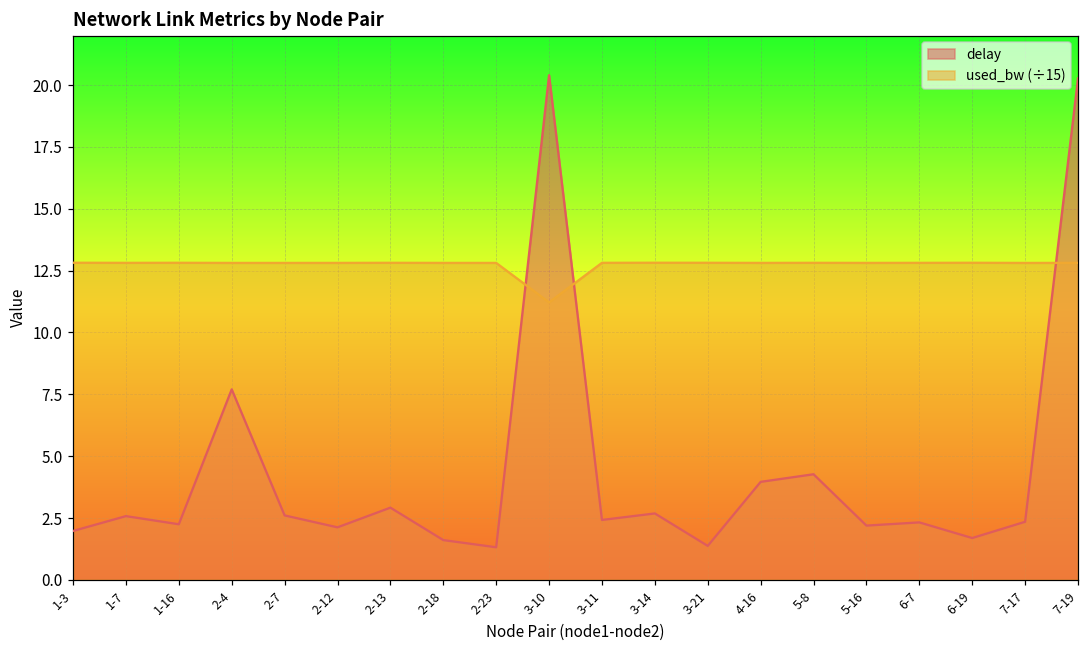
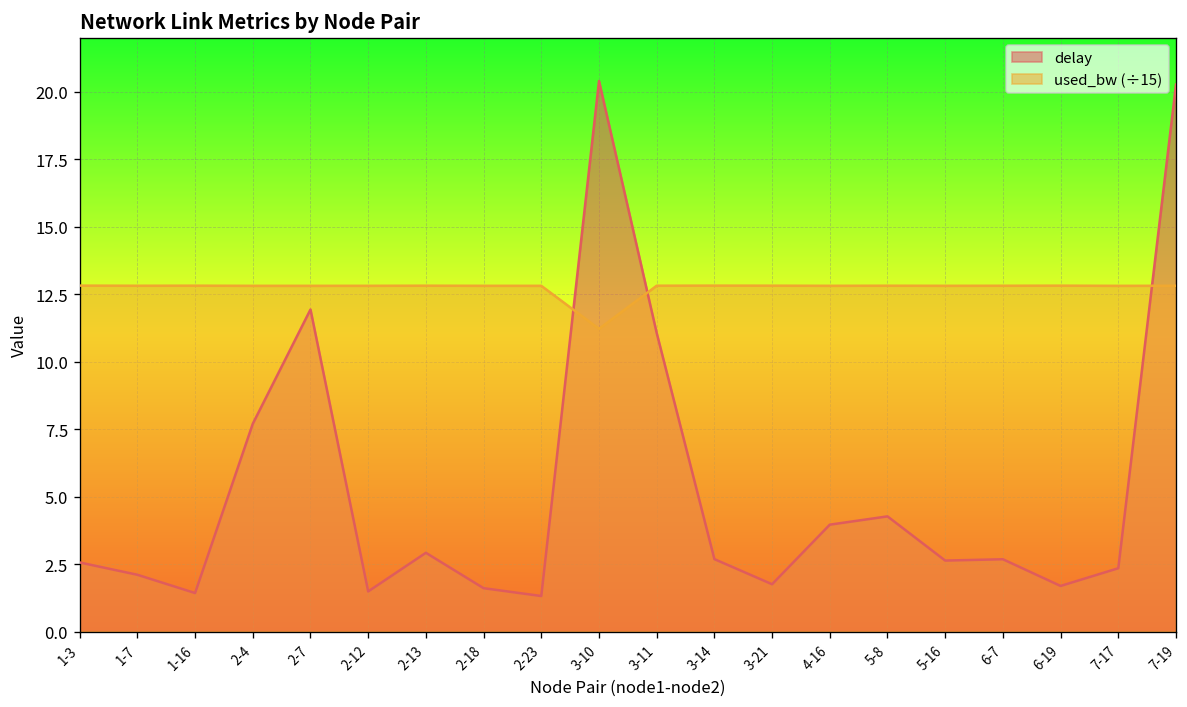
  {
    "delay": {
-     "1-3": 2.0,
-     "1-7": 2.6,
-     "1-16": 2.2,
+     "1-3": 2.6,
+     "1-7": 2.1,
+     "1-16": 1.4,
      "2-4": 7.7,
-     "2-7": 2.6,
-     "2-12": 2.1,
+     "2-7": 11.9,
+     "2-12": 1.5,
      "2-13": 2.9,
      "2-18": 1.6,
      "2-23": 1.3,
      "3-10": 20.4,
-     "3-11": 2.4,
+     "3-11": 11.1,
      "3-14": 2.7,
-     "3-21": 1.4,
+     "3-21": 1.8,
      "4-16": 4.0,
      "5-8": 4.3,
-     "5-16": 2.2,
-     "6-7": 2.3,
+     "5-16": 2.6,
+     "6-7": 2.7,
      "6-19": 1.7,
      "7-17": 2.3,
      "7-19": 20.3
    },
    "used_bw (÷15)": {
      "1-3": 12.8,
      "1-7": 12.8,
      "1-16": 12.8,
      "2-4": 12.8,
      "2-7": 12.8,
      "2-12": 12.8,
      "2-13": 12.8,
      "2-18": 12.8,
      "2-23": 12.8,
      "3-10": 11.2,
      "3-11": 12.8,
      "3-14": 12.8,
      "3-21": 12.8,
      "4-16": 12.8,
      "5-8": 12.8,
      "5-16": 12.8,
      "6-7": 12.8,
      "6-19": 12.8,
      "7-17": 12.8,
      "7-19": 12.8
    }
  }
